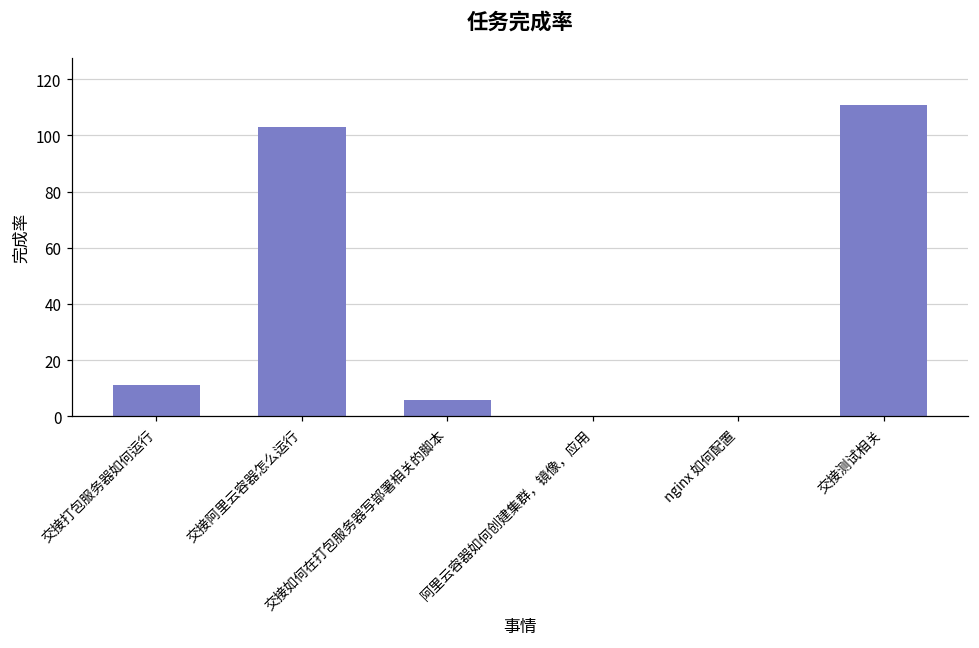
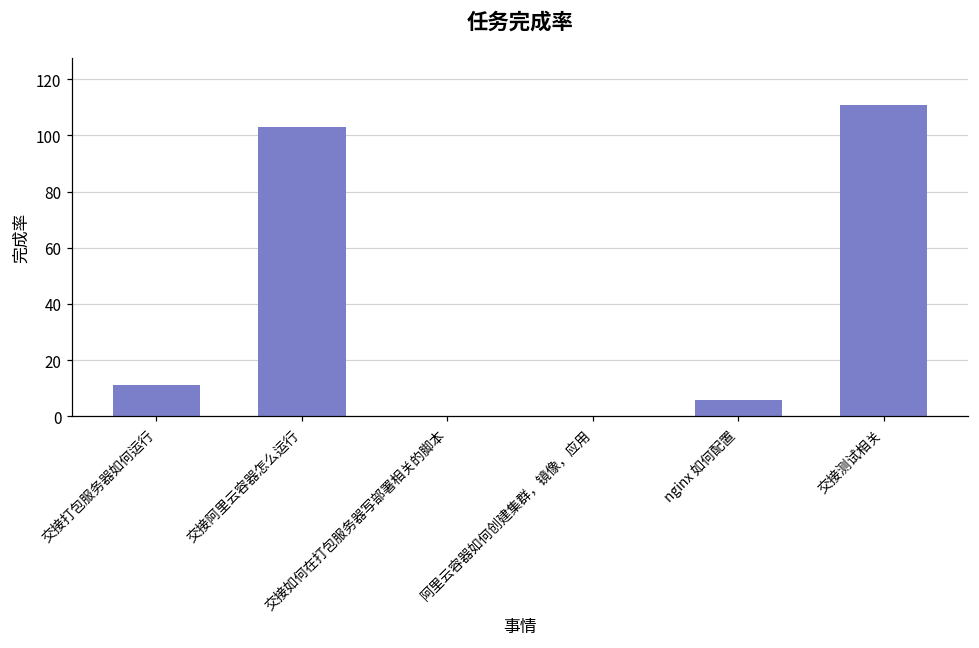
  {
    "交接打包服务器如何运行": 11,
    "交接阿里云容器怎么运行": 103,
-   "交接如何在打包服务器写部署相关的脚本": 6,
+   "交接如何在打包服务器写部署相关的脚本": 0,
    "阿里云容器如何创建集群，镜像，应用": 0,
-   "nginx 如何配置": 0,
+   "nginx 如何配置": 6,
    "交接测试相关": 111
  }
